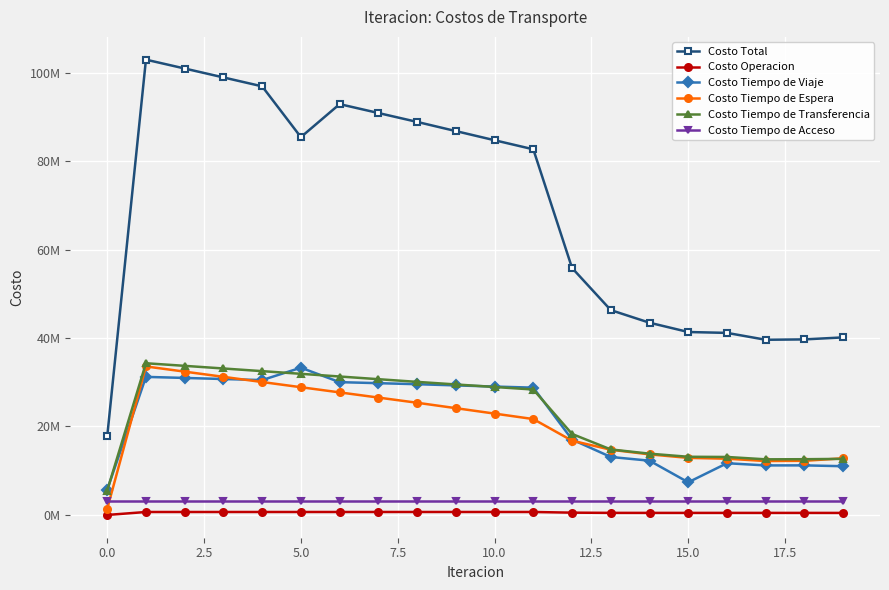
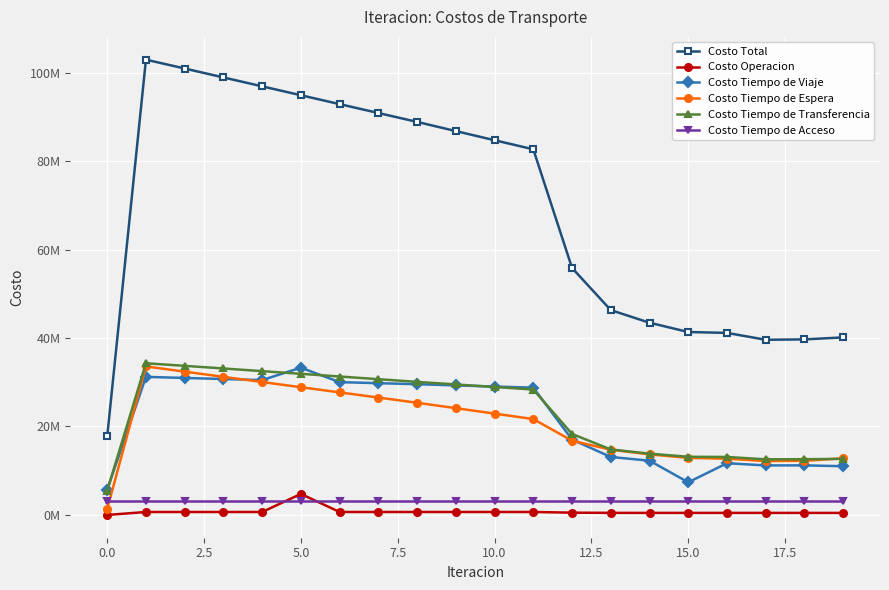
  {
    "Costo Total": {
      "0.0": 18000000,
-     "5.0": 85000000,
+     "5.0": 95000000,
      "10.0": 85000000,
      "15.0": 41000000
    },
    "Costo Operacion": {
      "0.0": 0,
-     "5.0": 1000000,
+     "5.0": 5000000,
      "10.0": 1000000,
      "15.0": 0
    },
    "Costo Tiempo de Viaje": {
      "5.0": 33000000,
      "15.0": 7000000
    },
    "Costo Tiempo de Espera": {
      "0.0": 1000000,
      "5.0": 29000000,
      "10.0": 23000000
    },
    "Costo Tiempo de Transferencia": {
      "5.0": 32000000
    },
    "Costo Tiempo de Acceso": {
      "0.0": 3000000,
      "5.0": 3000000,
      "10.0": 3000000,
      "15.0": 3000000
    }
  }
